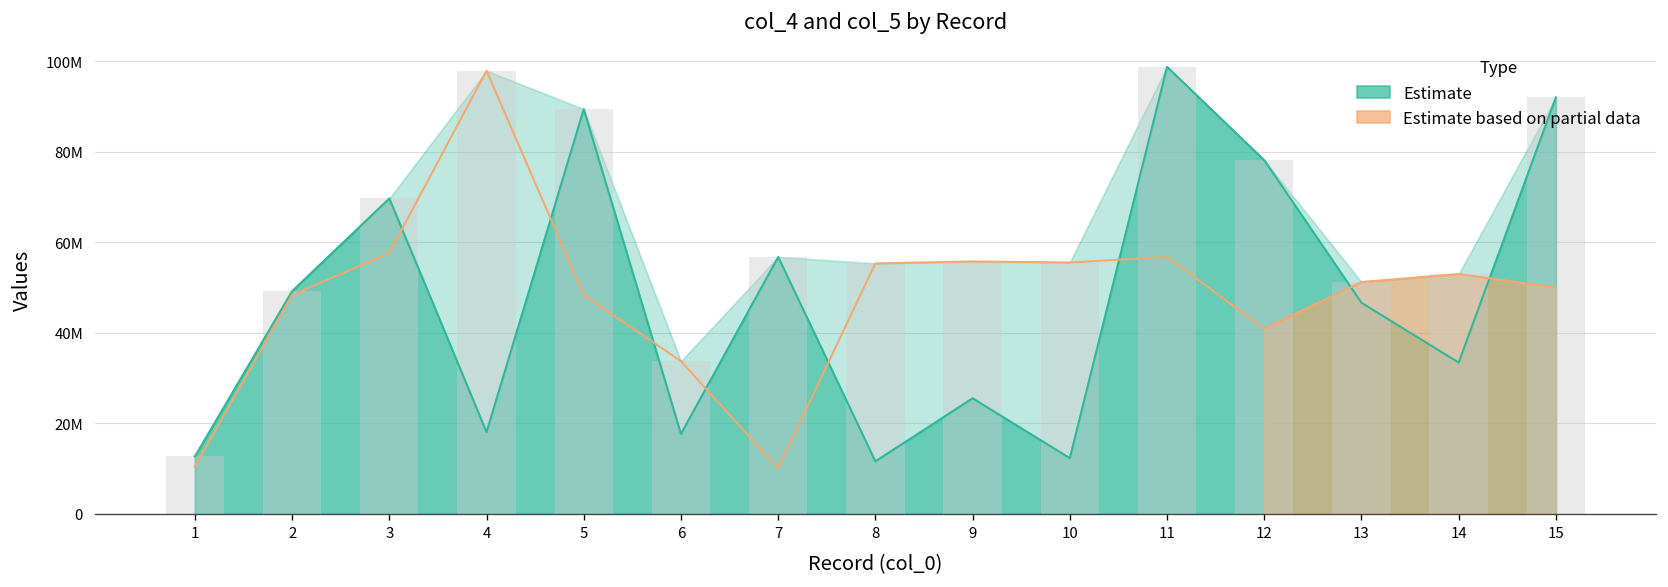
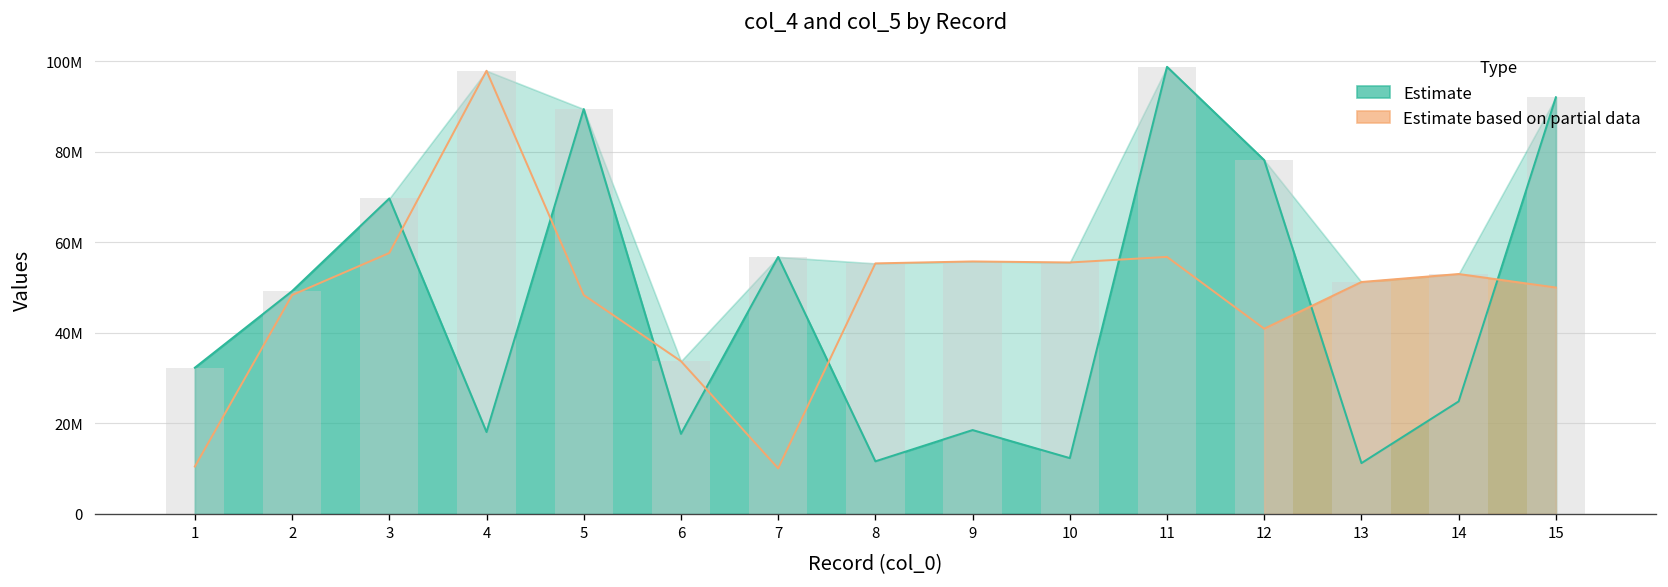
  {
    "Estimate": {
-     "1": 13000000,
+     "1": 32000000,
      "4": 18000000,
      "6": 18000000,
      "8": 12000000,
-     "9": 26000000,
+     "9": 19000000,
      "10": 12000000,
-     "13": 47000000,
-     "14": 33000000
+     "13": 11000000,
+     "14": 25000000
    }
  }
